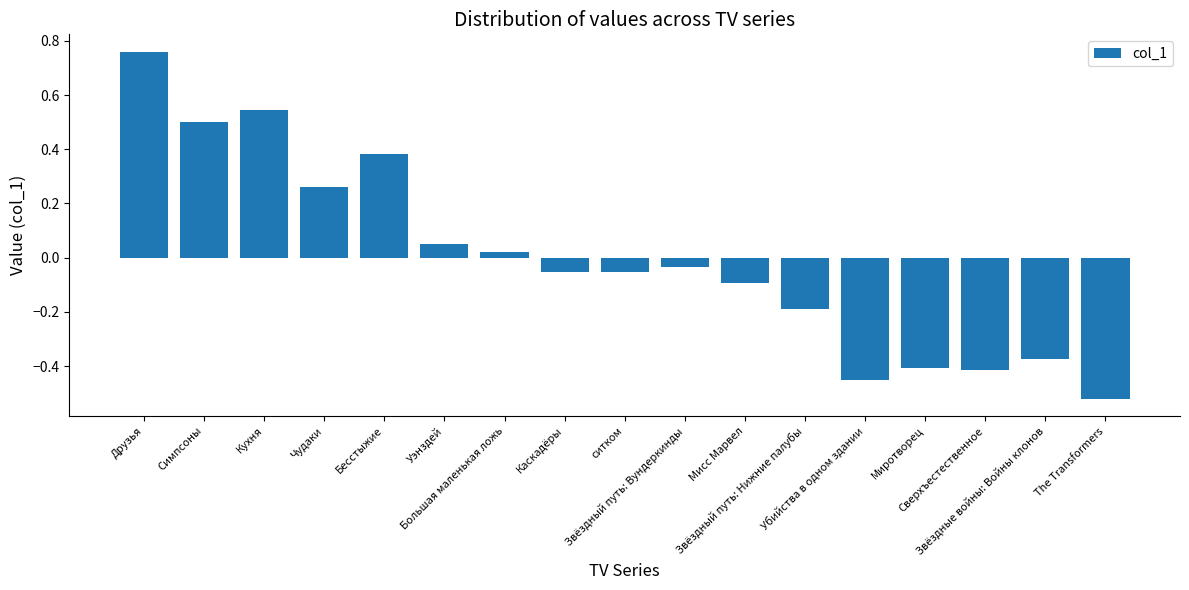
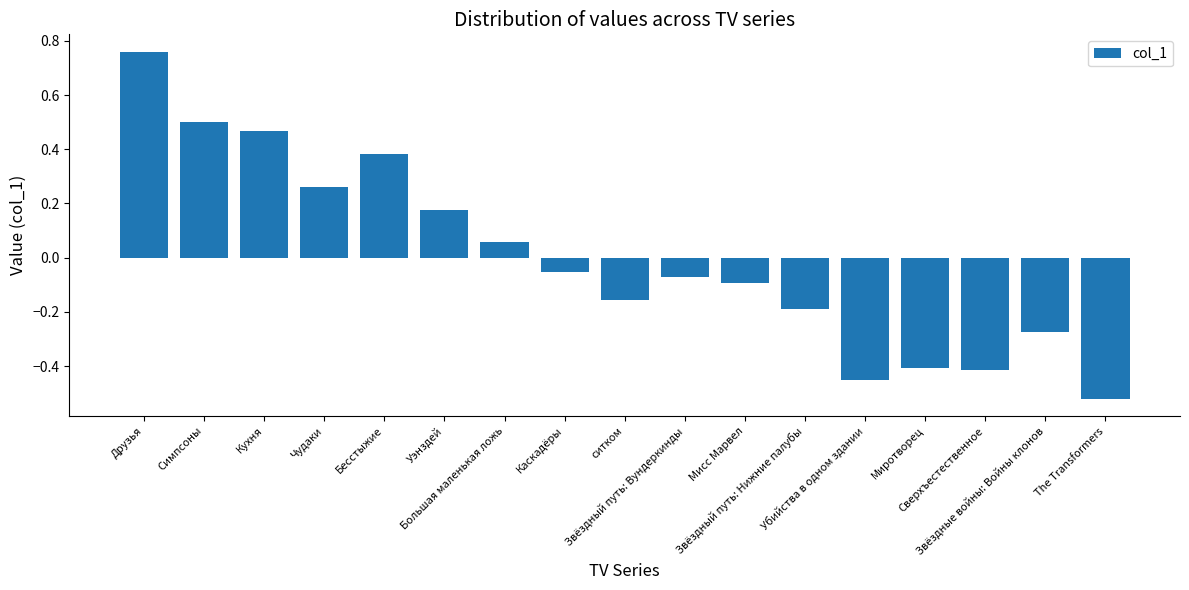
  {
    "Друзья": 0.76,
    "Симпсоны": 0.50,
-   "Кухня": 0.55,
+   "Кухня": 0.47,
    "Чудаки": 0.26,
    "Бесстыжие": 0.38,
-   "Уэнздей": 0.05,
-   "Большая маленькая ложь": 0.02,
+   "Уэнздей": 0.18,
+   "Большая маленькая ложь": 0.06,
    "Каскадёры": -0.05,
-   "ситком": -0.05,
-   "Звёздный путь: Вундеркинды": -0.03,
+   "ситком": -0.16,
+   "Звёздный путь: Вундеркинды": -0.07,
    "Мисс Марвел": -0.09,
    "Звёздный путь: Нижние палубы": -0.19,
    "Убийства в одном здании": -0.45,
    "Миротворец": -0.41,
    "Сверхъестественное": -0.42,
-   "Звёздные войны: Войны клонов": -0.38,
+   "Звёздные войны: Войны клонов": -0.27,
    "The Transformers": -0.52
  }
